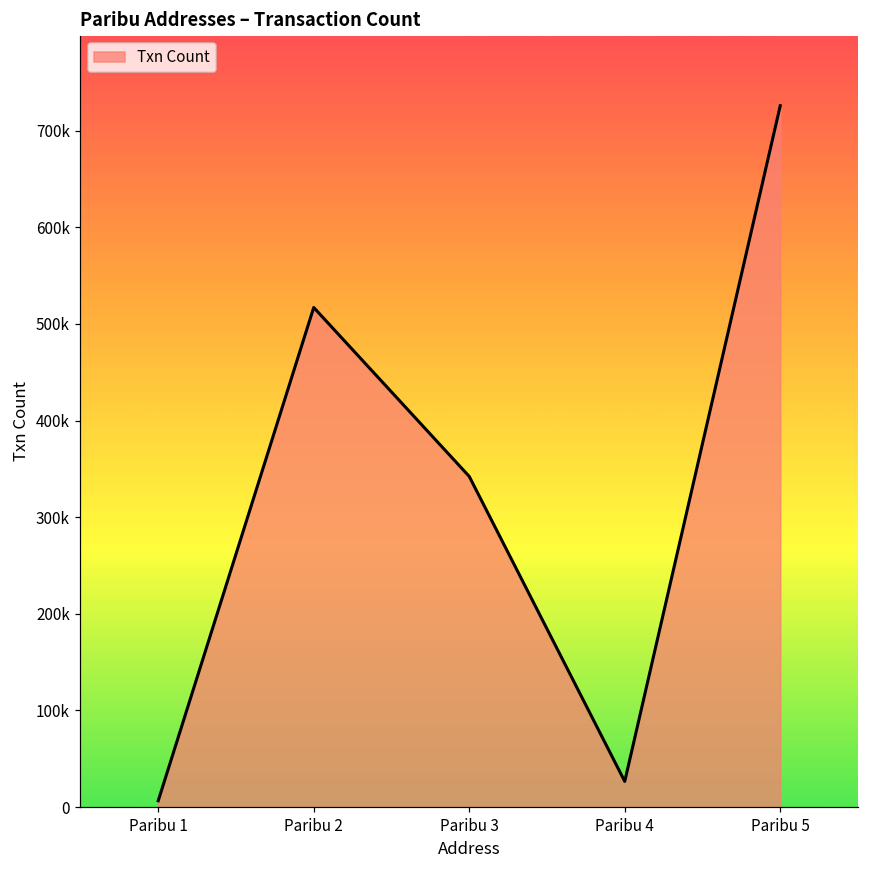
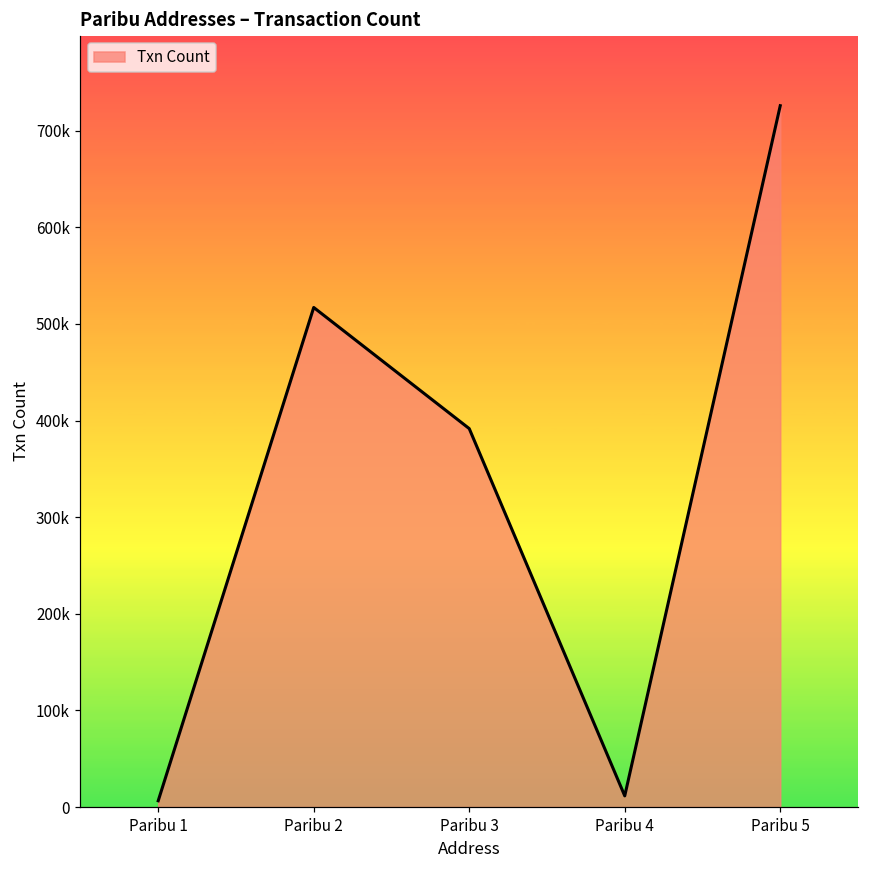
  {
    "Paribu 1": 10000,
    "Paribu 2": 520000,
-   "Paribu 3": 340000,
-   "Paribu 4": 30000,
+   "Paribu 3": 390000,
+   "Paribu 4": 10000,
    "Paribu 5": 730000
  }
